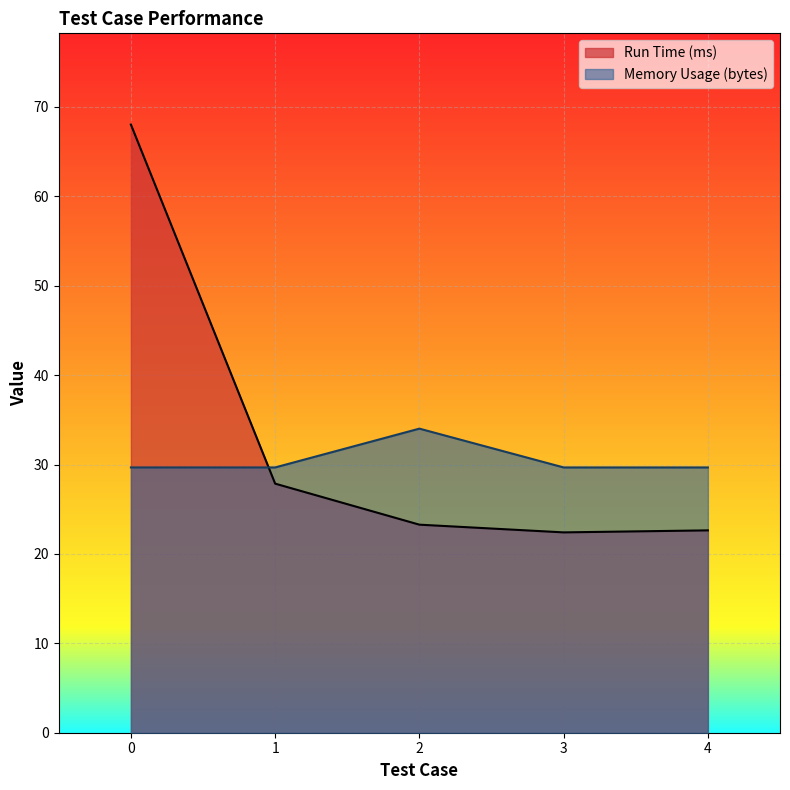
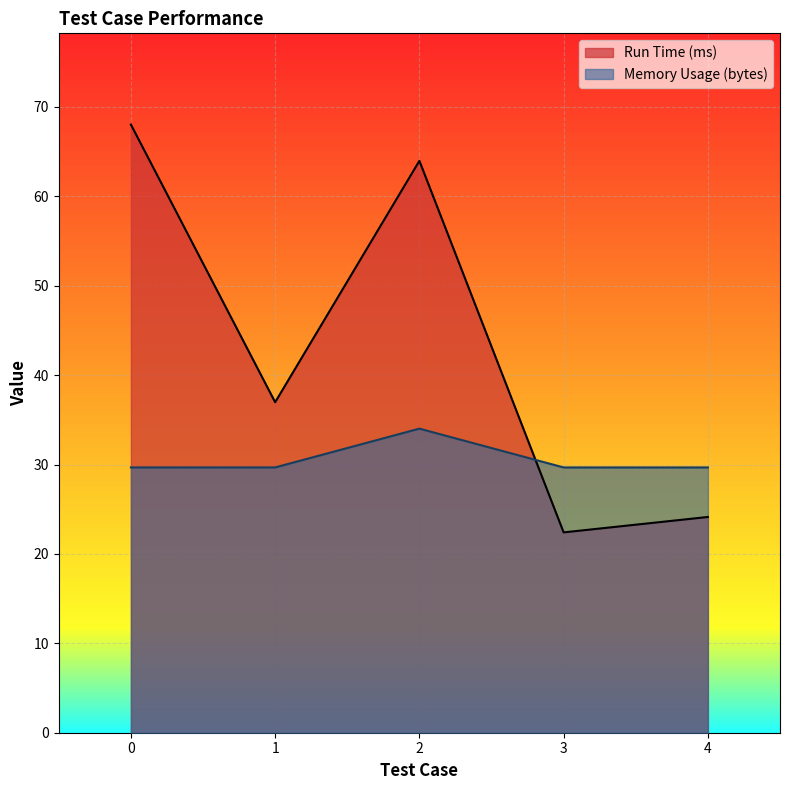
  {
    "Run Time (ms)": {
      "0": 68,
-     "1": 28,
-     "2": 23,
+     "1": 37,
+     "2": 64,
      "3": 22,
-     "4": 23
+     "4": 24
    },
    "Memory Usage (bytes)": {
      "0": 30,
      "1": 30,
      "2": 34,
      "3": 30,
      "4": 30
    }
  }
